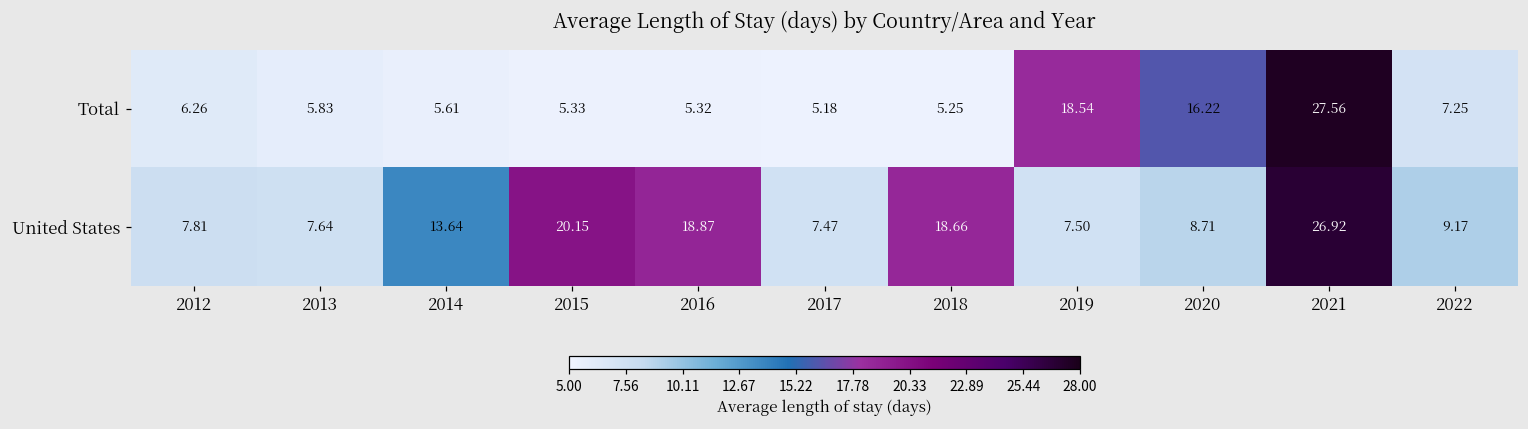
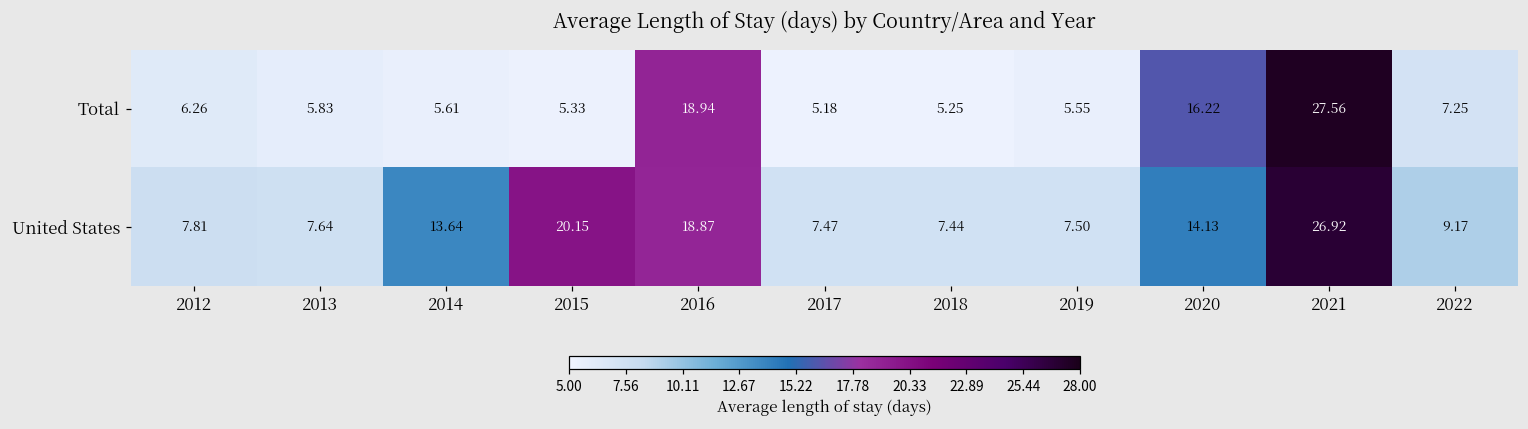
  {
    "Total": {
      "2012": 6.26,
      "2013": 5.83,
      "2014": 5.61,
      "2015": 5.33,
-     "2016": 5.32,
+     "2016": 18.94,
      "2017": 5.18,
      "2018": 5.25,
-     "2019": 18.54,
+     "2019": 5.55,
      "2020": 16.22,
      "2021": 27.56,
      "2022": 7.25
    },
    "United States": {
      "2012": 7.81,
      "2013": 7.64,
      "2014": 13.64,
      "2015": 20.15,
      "2016": 18.87,
      "2017": 7.47,
-     "2018": 18.66,
+     "2018": 7.44,
      "2019": 7.50,
-     "2020": 8.71,
+     "2020": 14.13,
      "2021": 26.92,
      "2022": 9.17
    }
  }
